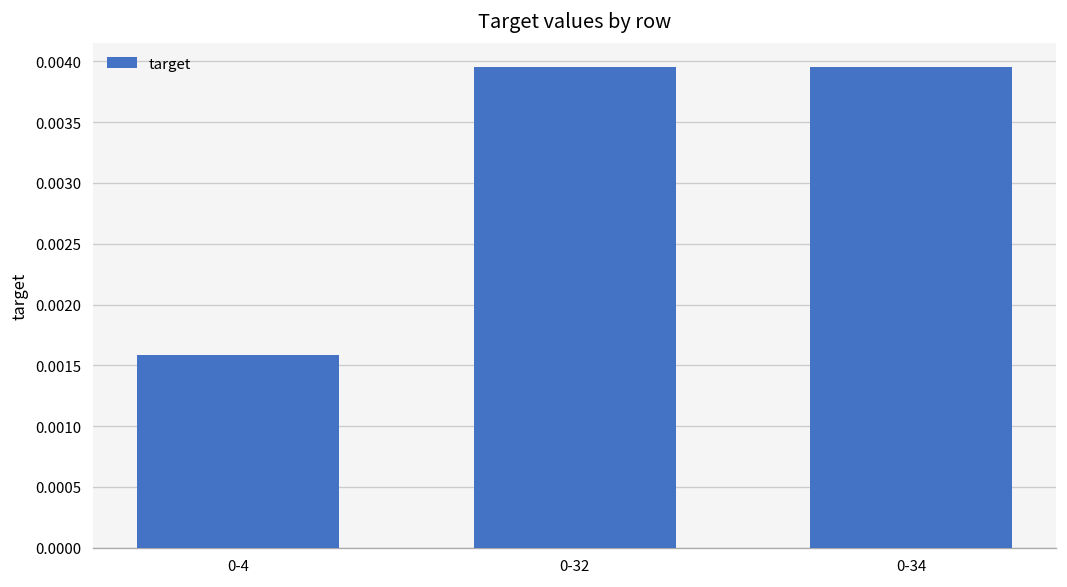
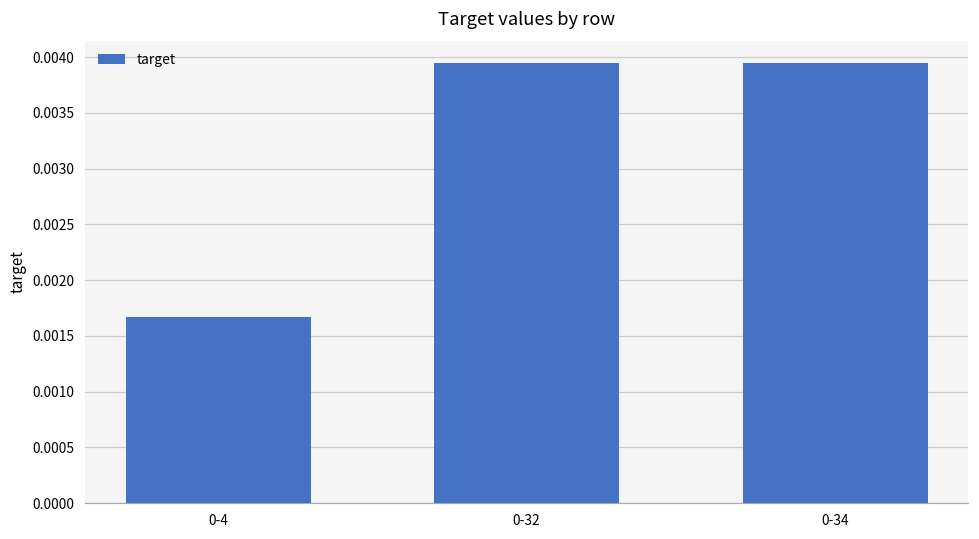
  {
-   "0-4": 0.00159,
+   "0-4": 0.00167,
    "0-32": 0.00395,
    "0-34": 0.00395
  }
